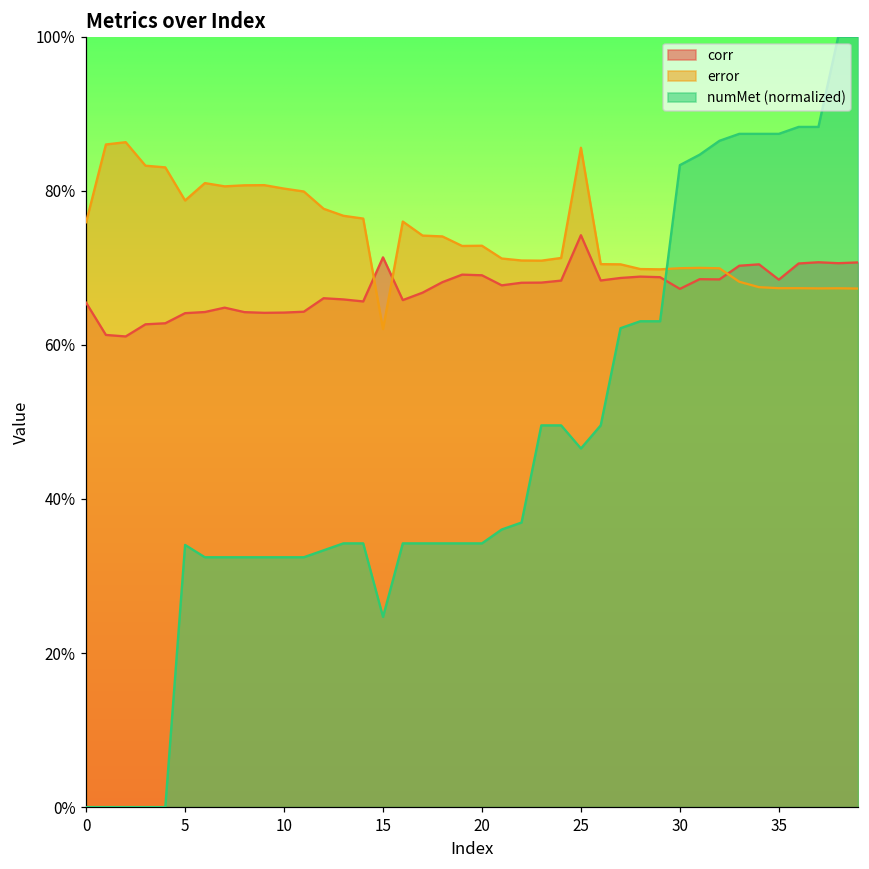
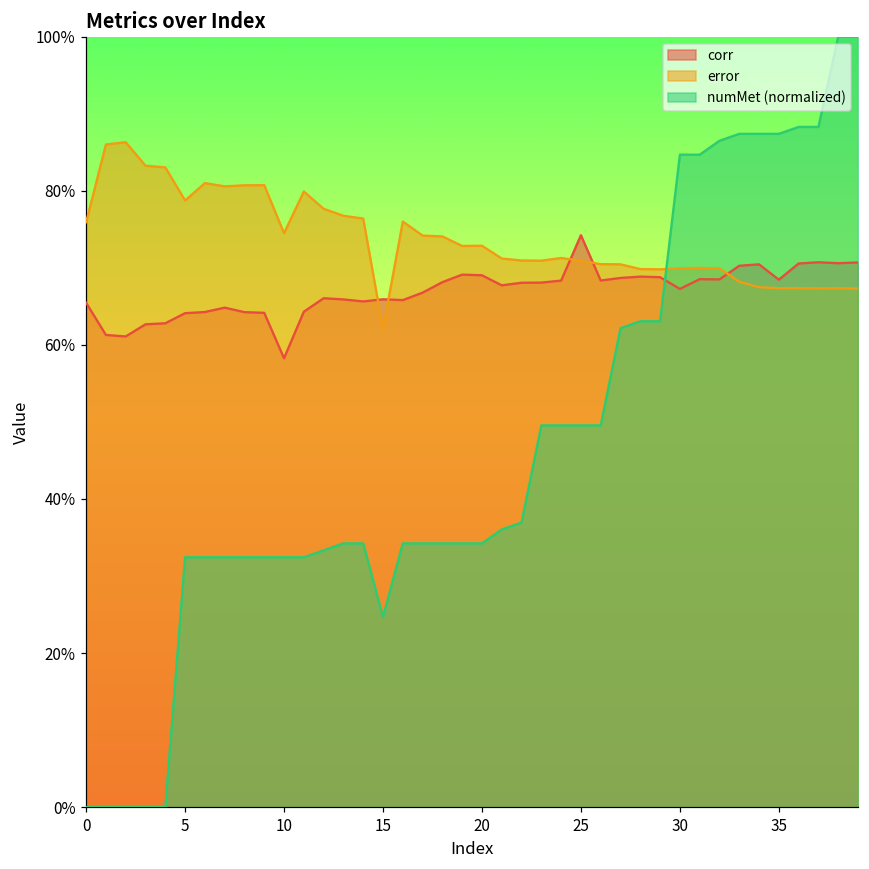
  {
    "corr": {
      "0": "65%",
      "5": "64%",
-     "10": "64%",
-     "15": "71%",
+     "10": "58%",
+     "15": "66%",
      "20": "69%",
      "25": "74%",
      "30": "67%",
      "35": "68%"
    },
    "error": {
      "0": "76%",
      "5": "79%",
-     "10": "80%",
+     "10": "74%",
      "15": "62%",
      "20": "73%",
-     "25": "86%",
+     "25": "71%",
      "30": "70%",
      "35": "67%"
    },
    "numMet (normalized)": {
      "0": "0%",
-     "5": "34%",
+     "5": "32%",
      "10": "32%",
      "15": "25%",
      "20": "34%",
-     "25": "47%",
-     "30": "83%",
+     "25": "50%",
+     "30": "85%",
      "35": "87%"
    }
  }
